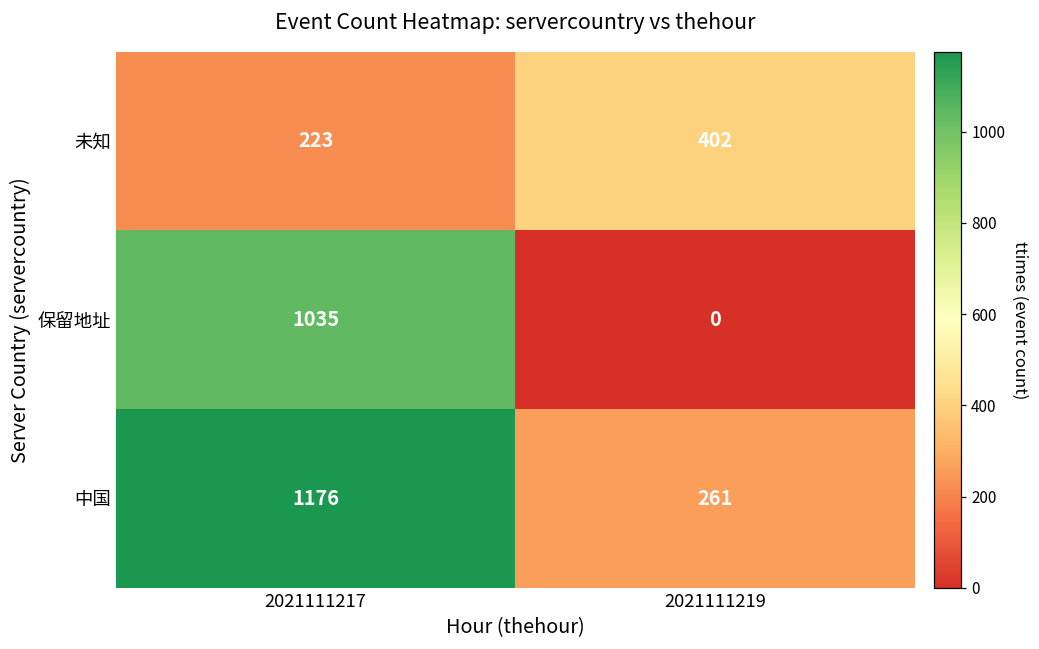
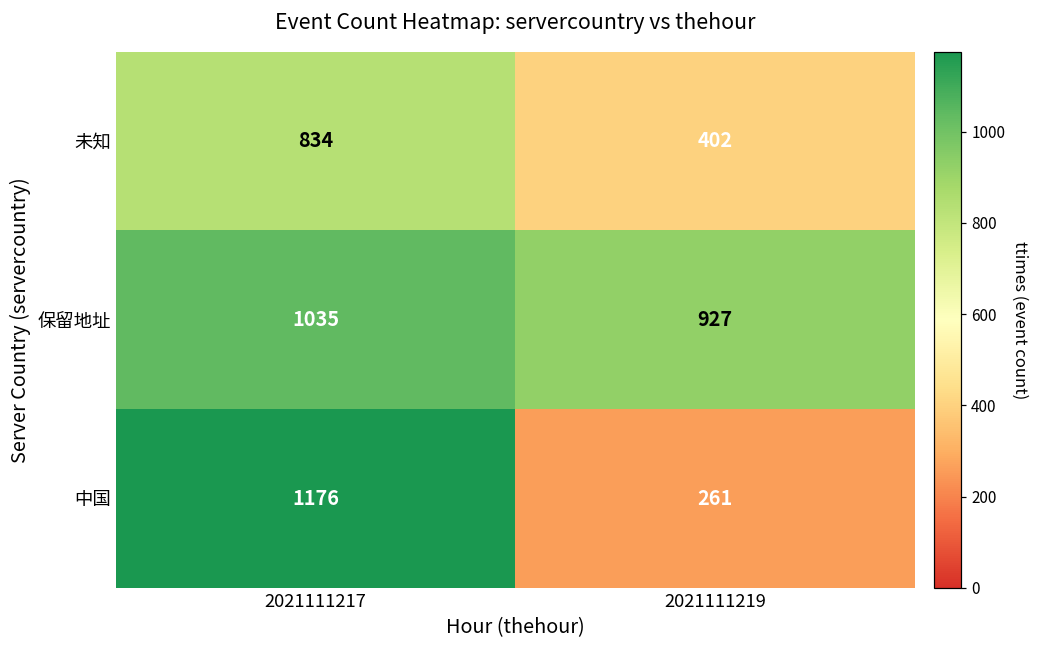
  {
    "未知": {
-     "2021111217": 223,
+     "2021111217": 834,
      "2021111219": 402
    },
    "保留地址": {
      "2021111217": 1035,
-     "2021111219": 0
+     "2021111219": 927
    },
    "中国": {
      "2021111217": 1176,
      "2021111219": 261
    }
  }
